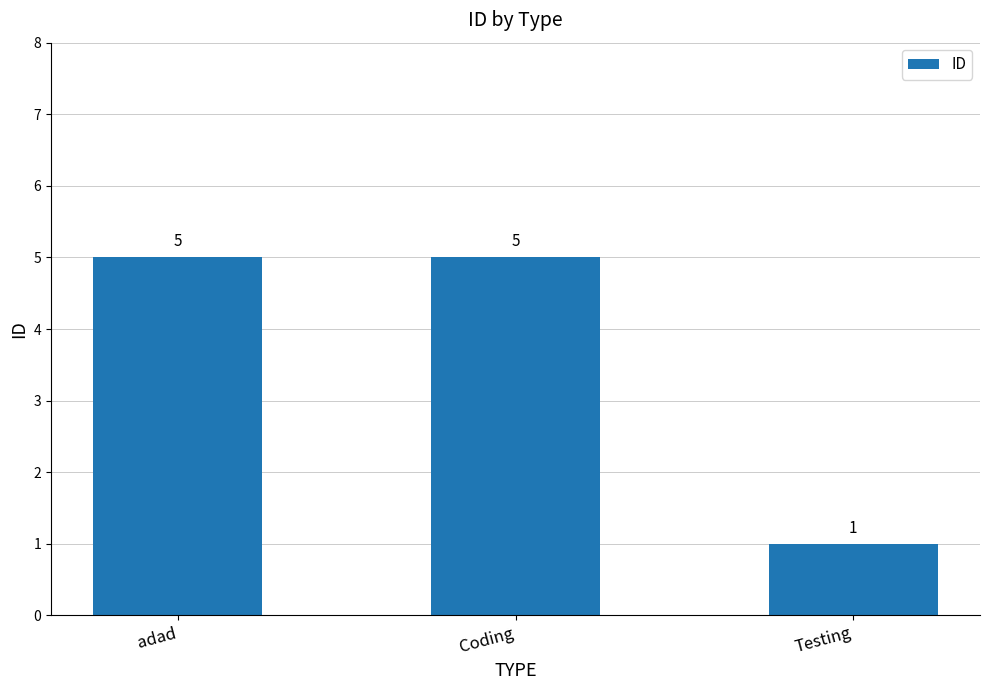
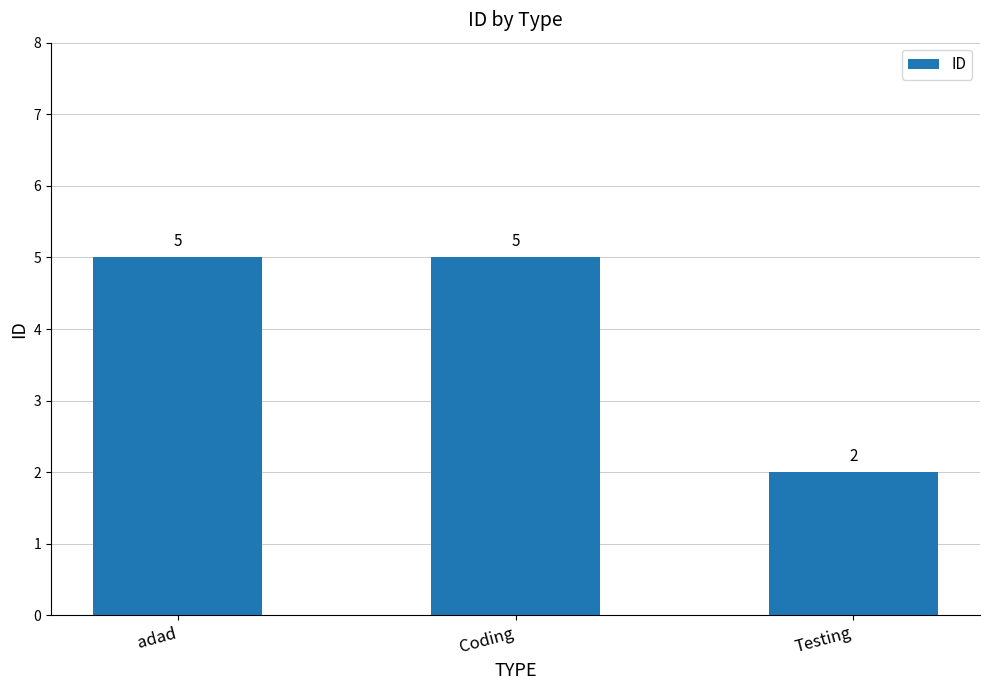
  {
    "adad": 5,
    "Coding": 5,
-   "Testing": 1
+   "Testing": 2
  }
